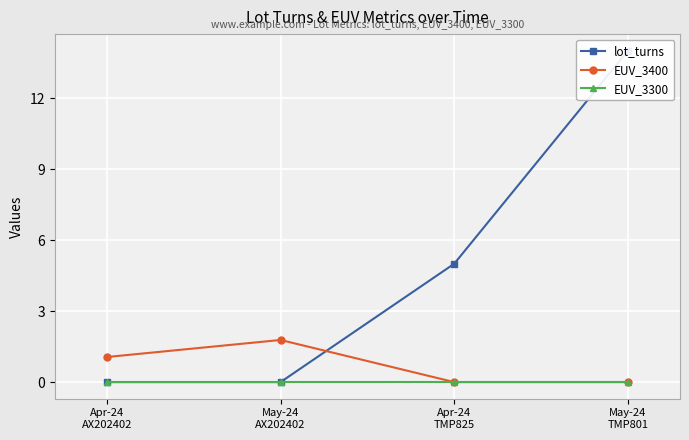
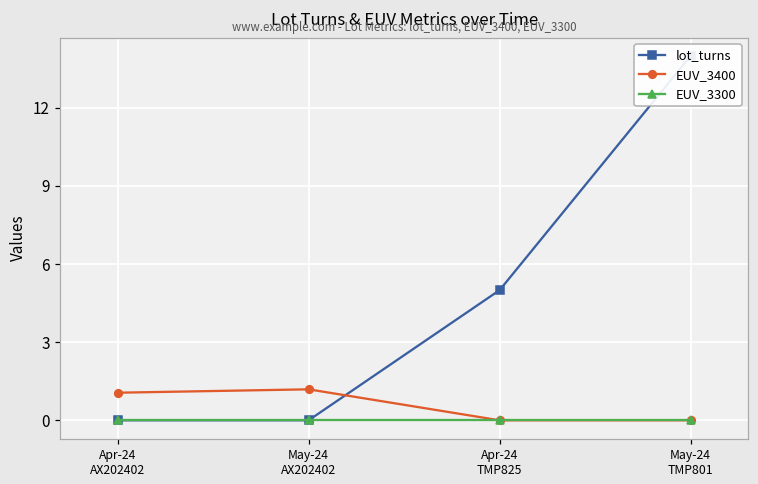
  {
    "lot_turns": {
      "Apr-24 TMP825": 5.0
    },
    "EUV_3400": {
      "Apr-24 AX202402": 1.1,
-     "May-24 AX202402": 1.8
+     "May-24 AX202402": 1.2
    }
  }
